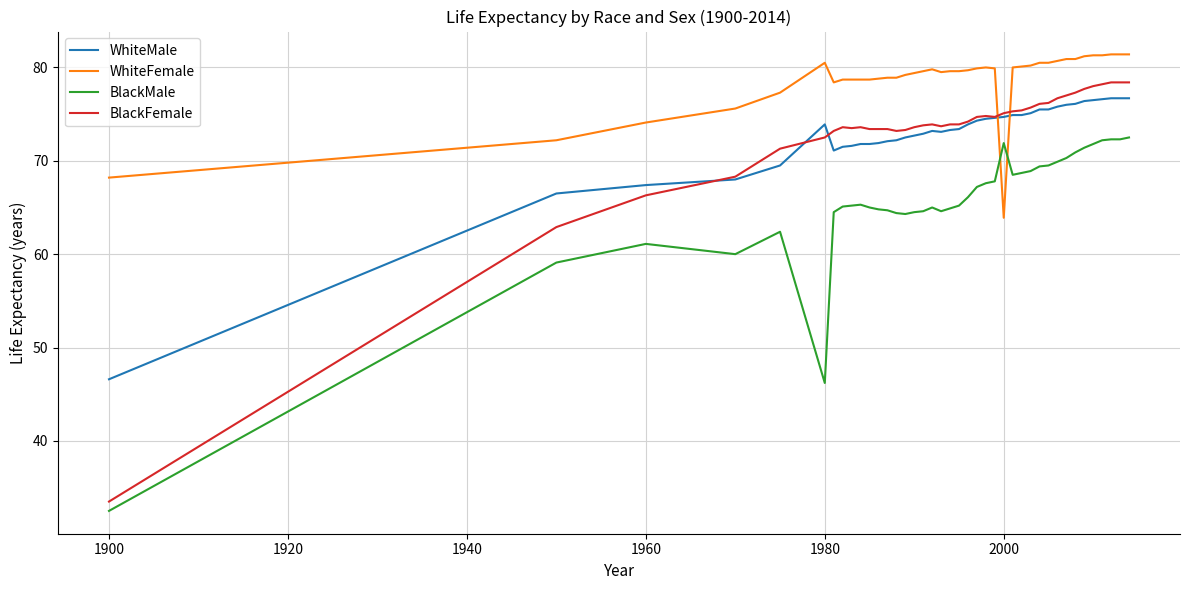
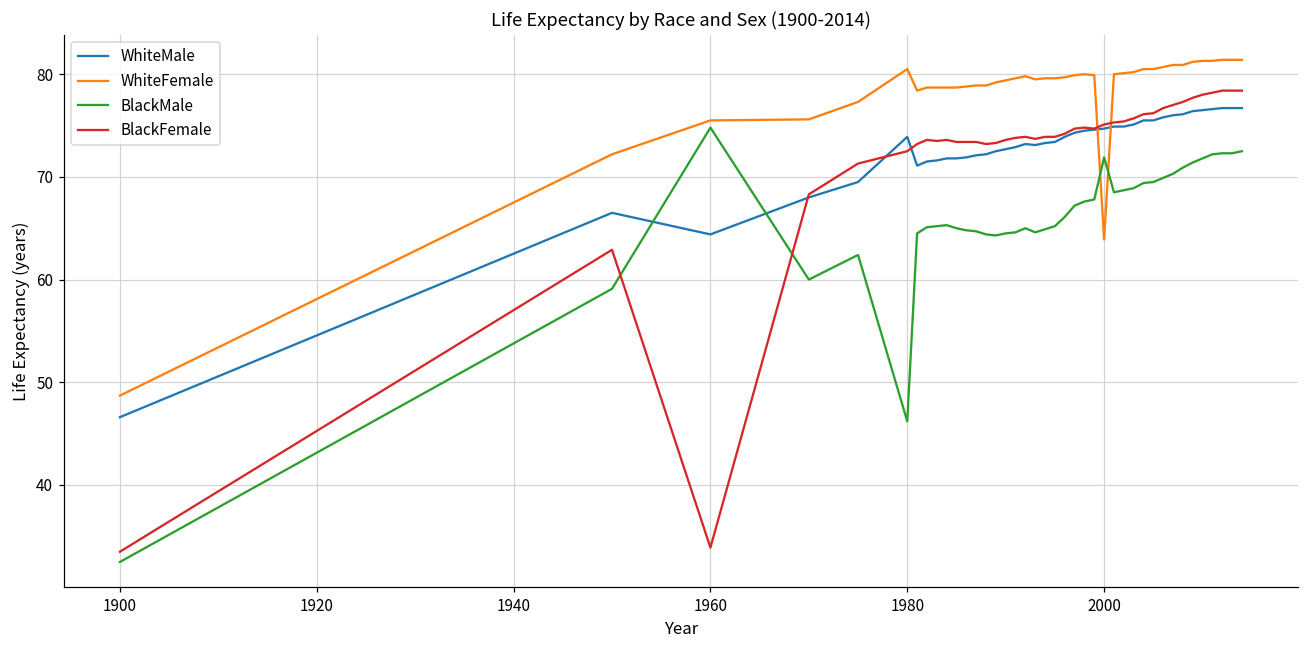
  {
    "WhiteMale": {
      "1900": 47,
-     "1960": 67,
+     "1960": 64,
      "1980": 74,
      "2000": 75
    },
    "WhiteFemale": {
-     "1900": 68,
-     "1960": 74,
+     "1900": 49,
+     "1960": 76,
      "1980": 81,
      "2000": 64
    },
    "BlackMale": {
      "1900": 33,
-     "1960": 61,
+     "1960": 75,
      "1980": 46,
      "2000": 72
    },
    "BlackFemale": {
      "1900": 34,
-     "1960": 66,
+     "1960": 34,
      "1980": 73,
      "2000": 75
    }
  }
